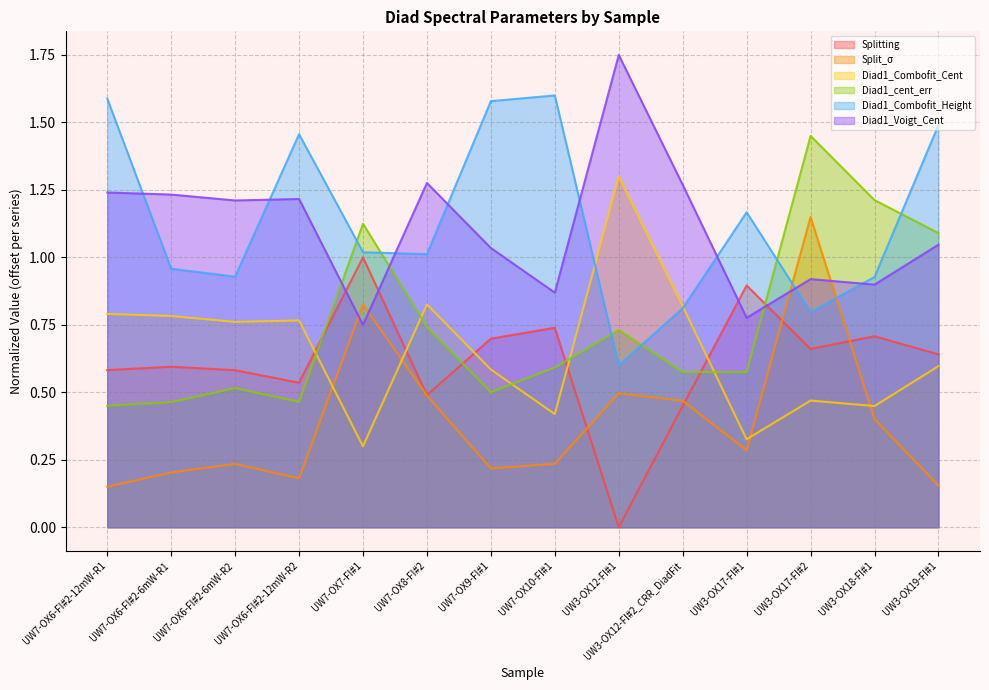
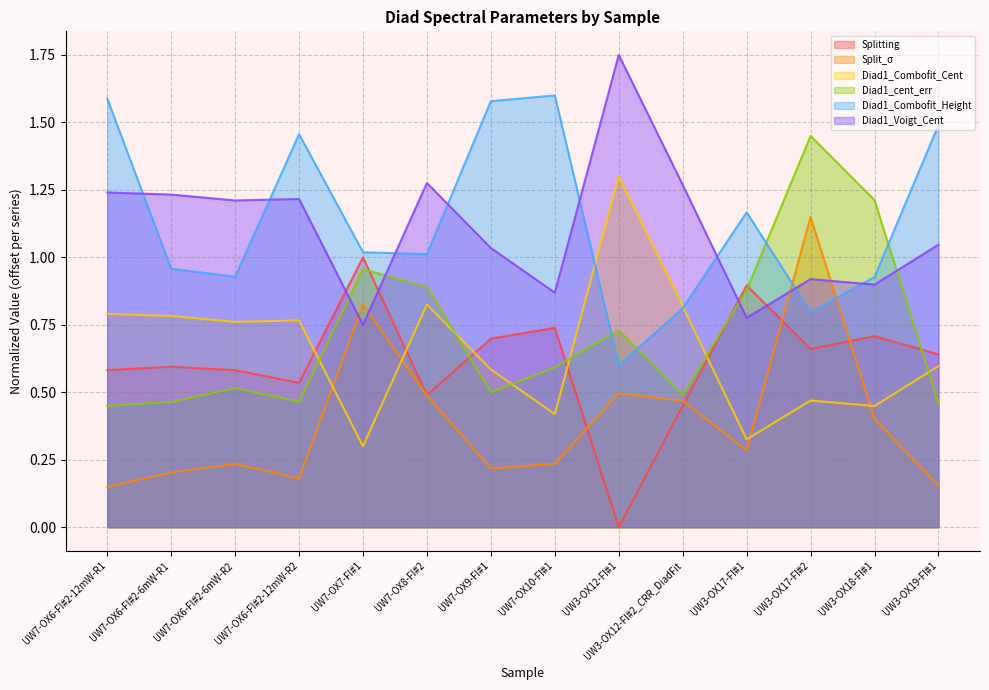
  {
    "Diad1_cent_err": {
      "UW7-OX6-FI#2-12mW-R1": 0.45,
      "UW7-OX6-FI#2-6mW-R1": 0.46,
      "UW7-OX6-FI#2-6mW-R2": 0.52,
      "UW7-OX6-FI#2-12mW-R2": 0.46,
-     "UW7-OX7-FI#1": 1.12,
-     "UW7-OX8-FI#2": 0.74,
+     "UW7-OX7-FI#1": 0.96,
+     "UW7-OX8-FI#2": 0.89,
      "UW7-OX9-FI#1": 0.50,
      "UW7-OX10-FI#1": 0.59,
      "UW3-OX12-FI#1": 0.73,
-     "UW3-OX12-FI#2_CRR_DiadFit": 0.57,
-     "UW3-OX17-FI#1": 0.57,
+     "UW3-OX12-FI#2_CRR_DiadFit": 0.49,
+     "UW3-OX17-FI#1": 0.88,
      "UW3-OX17-FI#2": 1.45,
      "UW3-OX18-FI#1": 1.21,
-     "UW3-OX19-FI#1": 1.09
+     "UW3-OX19-FI#1": 0.46
    },
    "Diad1_Combofit_Height": {
      "UW7-OX6-FI#2-12mW-R1": 1.59,
      "UW7-OX6-FI#2-6mW-R1": 0.96,
      "UW7-OX6-FI#2-6mW-R2": 0.93,
      "UW7-OX6-FI#2-12mW-R2": 1.46,
      "UW7-OX7-FI#1": 1.02,
      "UW7-OX8-FI#2": 1.01,
      "UW7-OX9-FI#1": 1.58,
      "UW7-OX10-FI#1": 1.60,
      "UW3-OX12-FI#1": 0.60,
      "UW3-OX17-FI#1": 1.17,
      "UW3-OX17-FI#2": 0.80,
      "UW3-OX18-FI#1": 0.93
    },
    "Diad1_Voigt_Cent": {
      "UW7-OX6-FI#2-12mW-R1": 1.24,
      "UW7-OX6-FI#2-6mW-R1": 1.23,
      "UW7-OX6-FI#2-6mW-R2": 1.21,
      "UW7-OX6-FI#2-12mW-R2": 1.22,
      "UW7-OX7-FI#1": 0.75,
      "UW7-OX8-FI#2": 1.28,
      "UW7-OX9-FI#1": 1.03,
      "UW7-OX10-FI#1": 0.87,
      "UW3-OX12-FI#1": 1.75,
      "UW3-OX12-FI#2_CRR_DiadFit": 1.27,
      "UW3-OX17-FI#1": 0.78,
      "UW3-OX17-FI#2": 0.92,
      "UW3-OX18-FI#1": 0.90,
      "UW3-OX19-FI#1": 1.05
    }
  }
